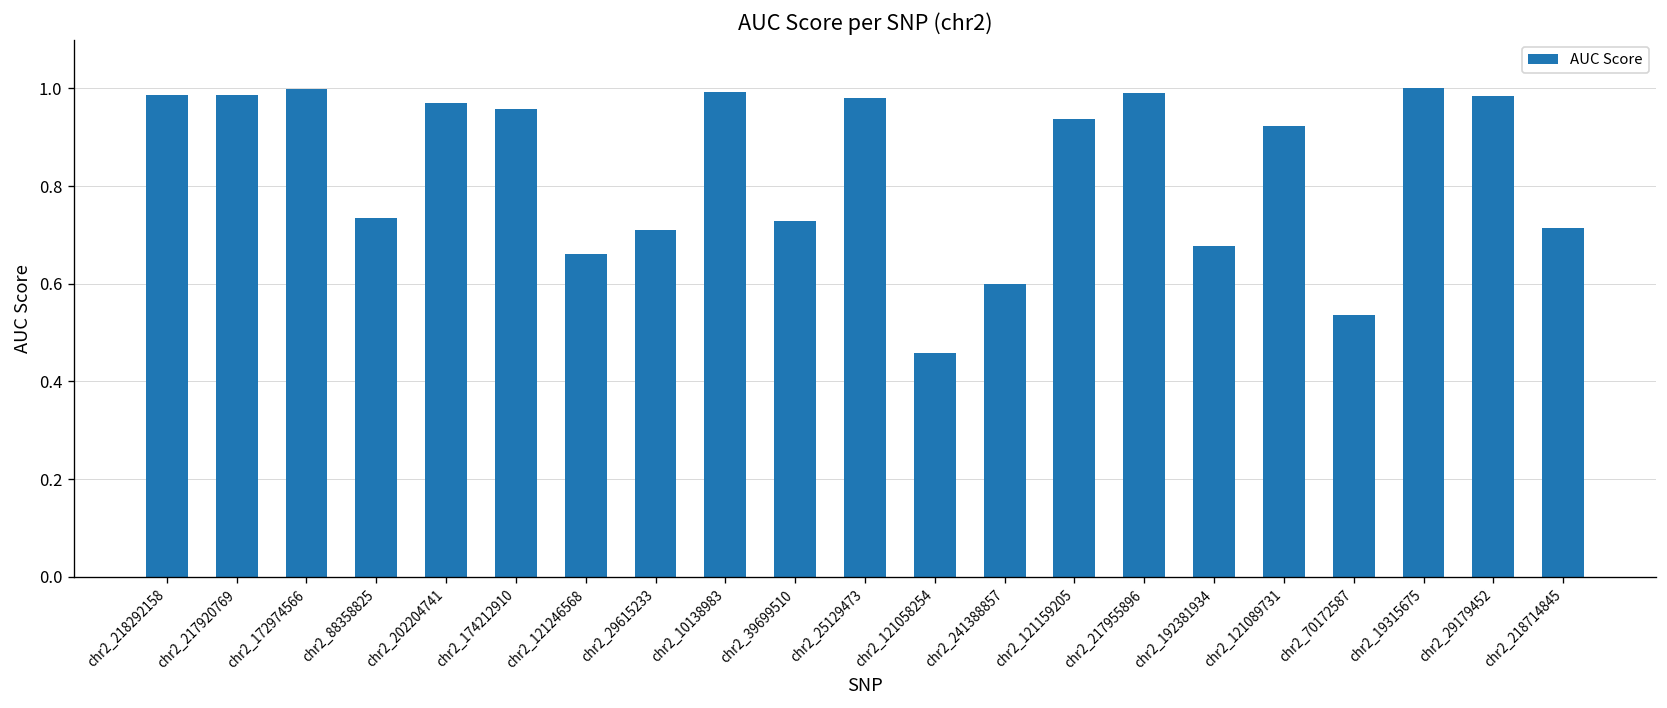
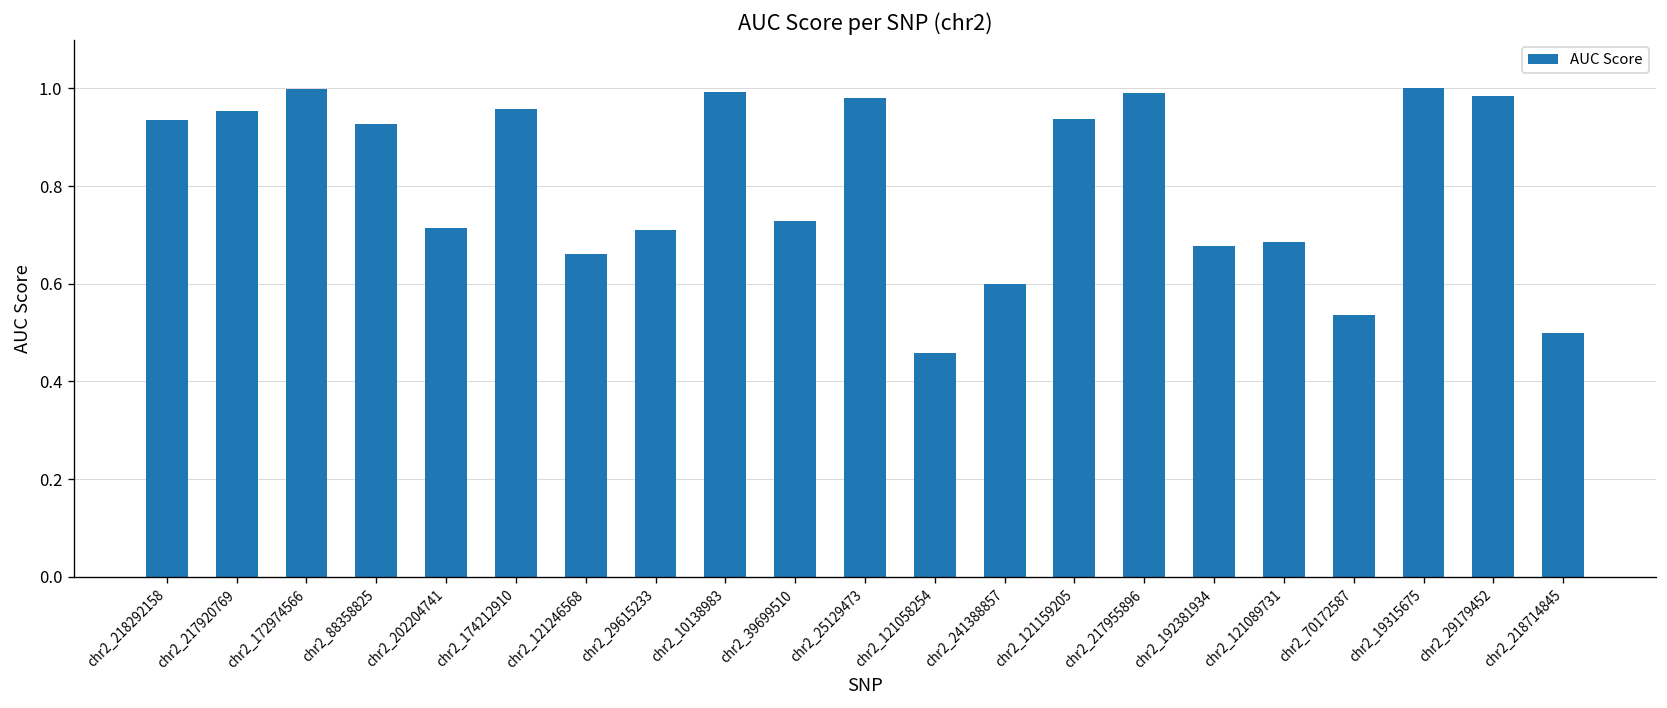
  {
-   "chr2_218292158": 0.99,
-   "chr2_217920769": 0.99,
+   "chr2_218292158": 0.94,
+   "chr2_217920769": 0.95,
    "chr2_172974566": 1.00,
-   "chr2_88358825": 0.73,
-   "chr2_202204741": 0.97,
+   "chr2_88358825": 0.93,
+   "chr2_202204741": 0.71,
    "chr2_174212910": 0.96,
    "chr2_121246568": 0.66,
    "chr2_29615233": 0.71,
    "chr2_10138983": 0.99,
    "chr2_39699510": 0.73,
    "chr2_25129473": 0.98,
    "chr2_121058254": 0.46,
    "chr2_241388857": 0.60,
    "chr2_121159205": 0.94,
    "chr2_217955896": 0.99,
    "chr2_192381934": 0.68,
-   "chr2_121089731": 0.92,
+   "chr2_121089731": 0.69,
    "chr2_70172587": 0.54,
    "chr2_19315675": 1.00,
    "chr2_29179452": 0.98,
-   "chr2_218714845": 0.71
+   "chr2_218714845": 0.50
  }
